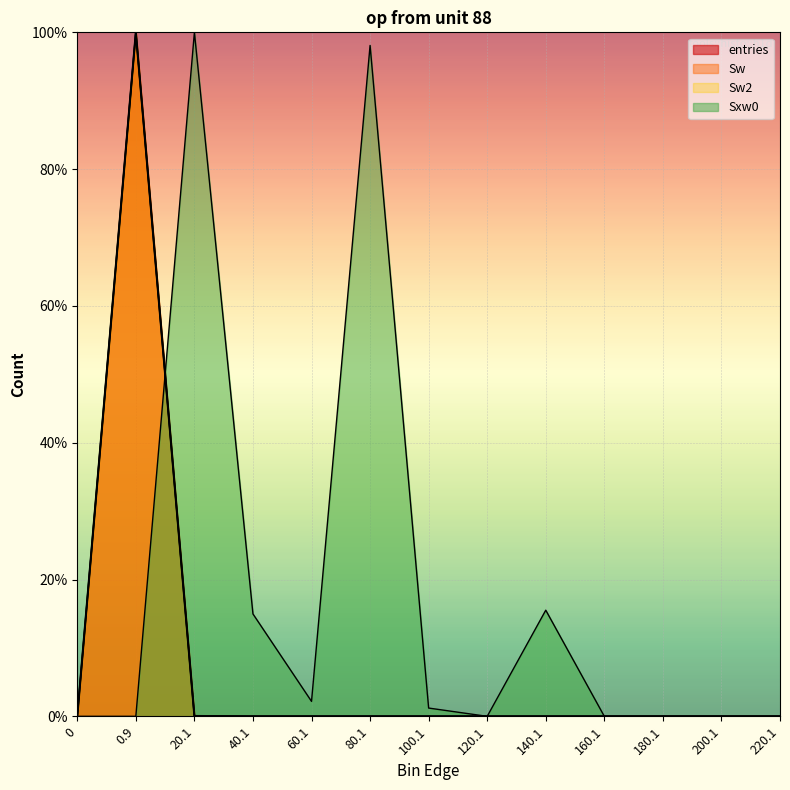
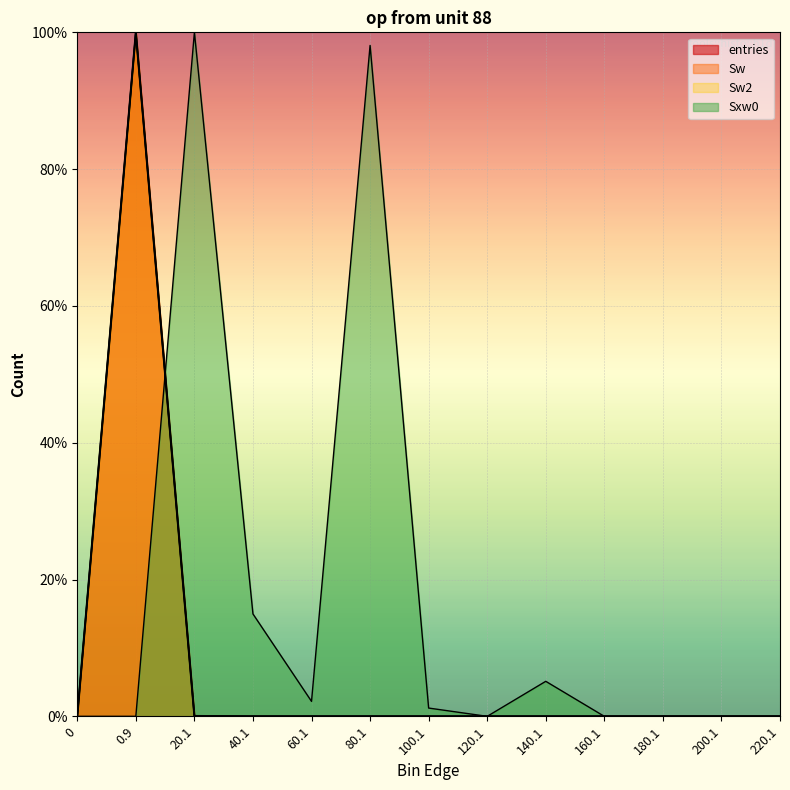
  {
    "Sw2": {
      "0.9": "100%",
      "20.1": "0%",
      "40.1": "0%",
      "60.1": "0%",
      "80.1": "0%",
      "100.1": "0%",
      "140.1": "0%"
    },
    "Sxw0": {
      "0.9": "0%",
      "20.1": "100%",
      "40.1": "15%",
      "60.1": "2%",
      "80.1": "98%",
      "100.1": "1%",
-     "140.1": "16%"
+     "140.1": "5%"
    }
  }
